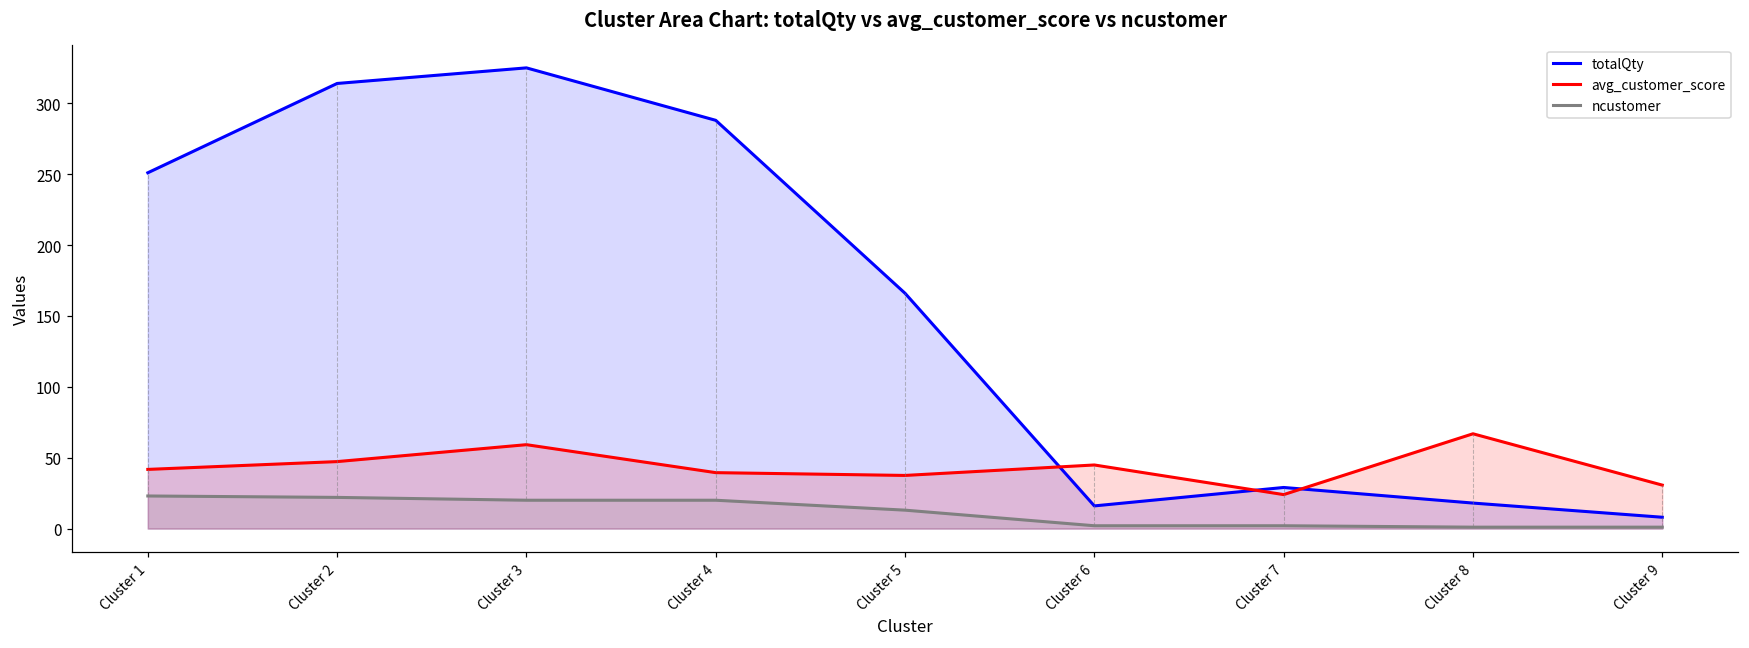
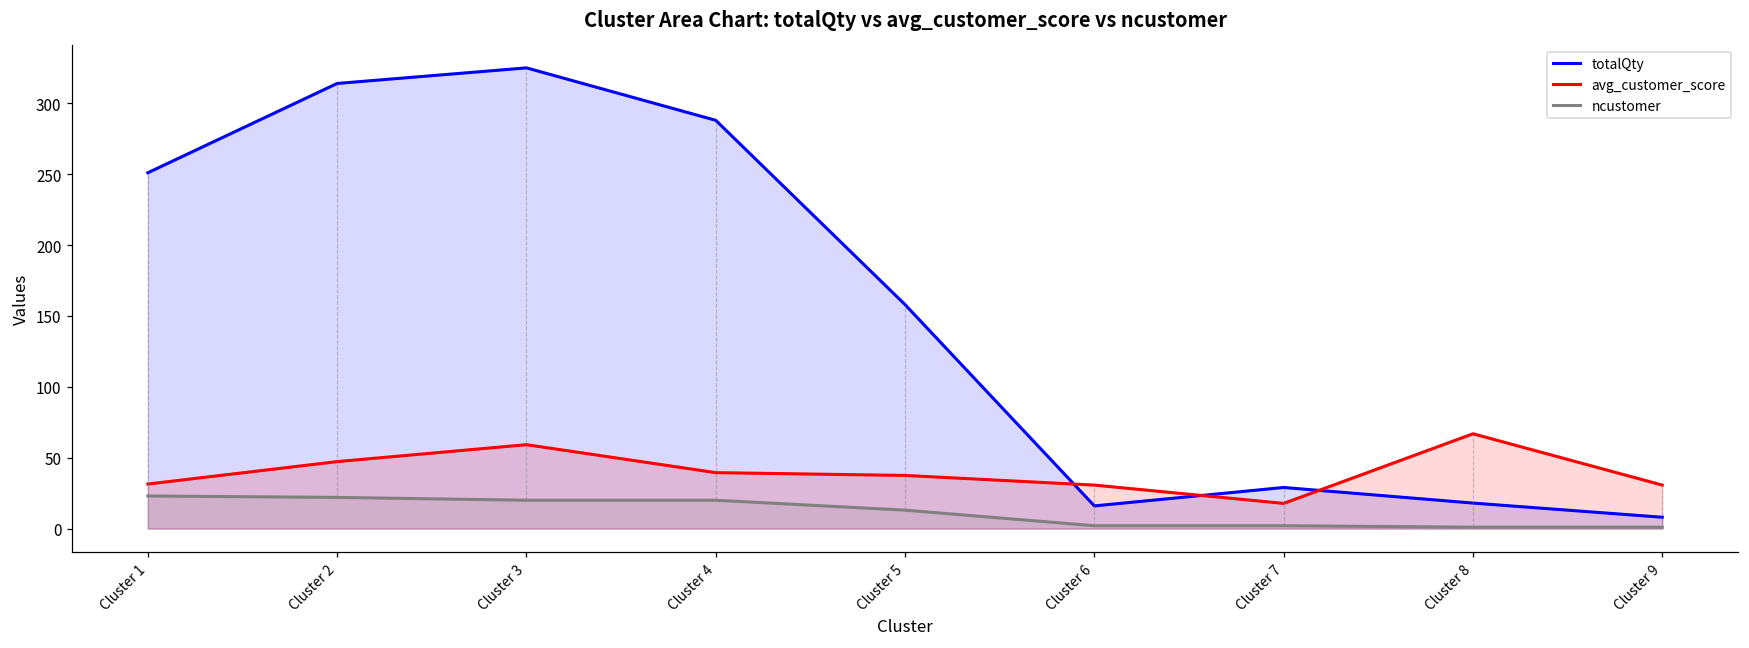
  {
    "totalQty": {
-     "Cluster 5": 166,
+     "Cluster 5": 158,
      "Cluster 6": 16,
      "Cluster 8": 18,
      "Cluster 9": 8
    },
    "avg_customer_score": {
-     "Cluster 1": 42,
+     "Cluster 1": 31,
      "Cluster 2": 47,
      "Cluster 3": 59,
      "Cluster 4": 39,
      "Cluster 5": 37,
-     "Cluster 6": 45,
-     "Cluster 7": 24
+     "Cluster 6": 31,
+     "Cluster 7": 18
    }
  }
